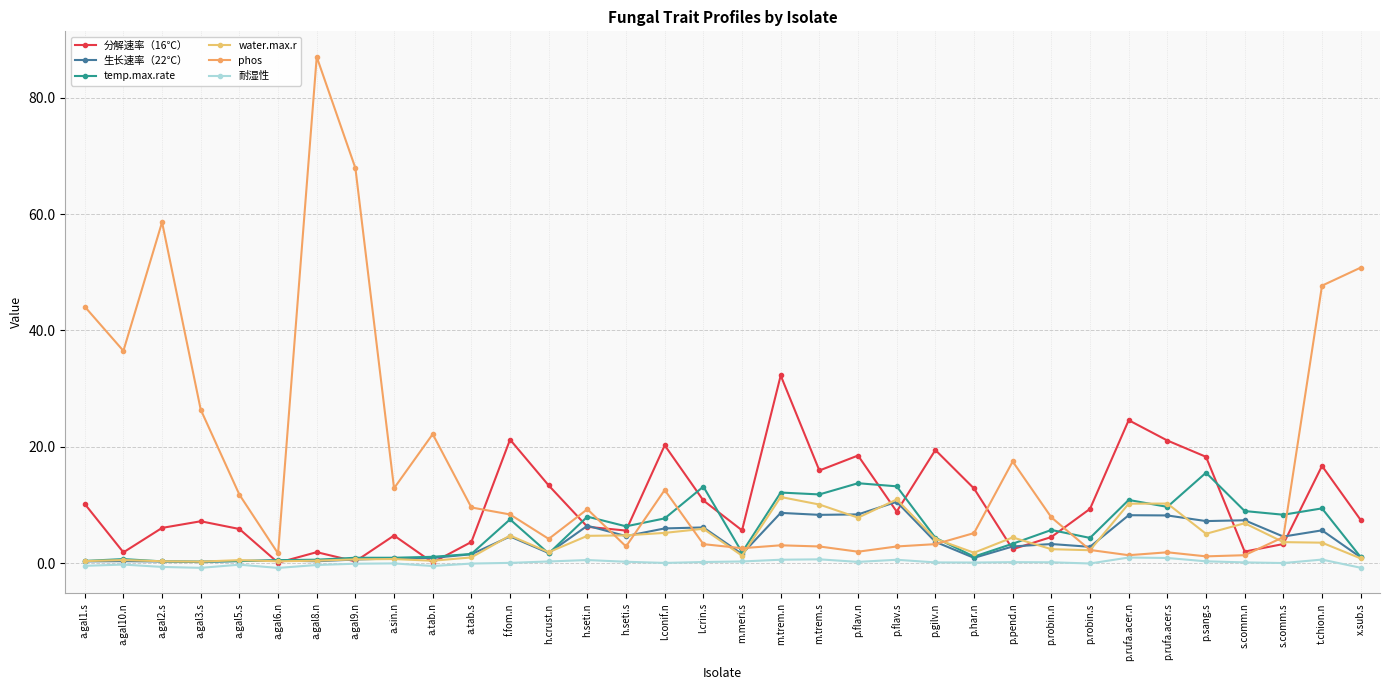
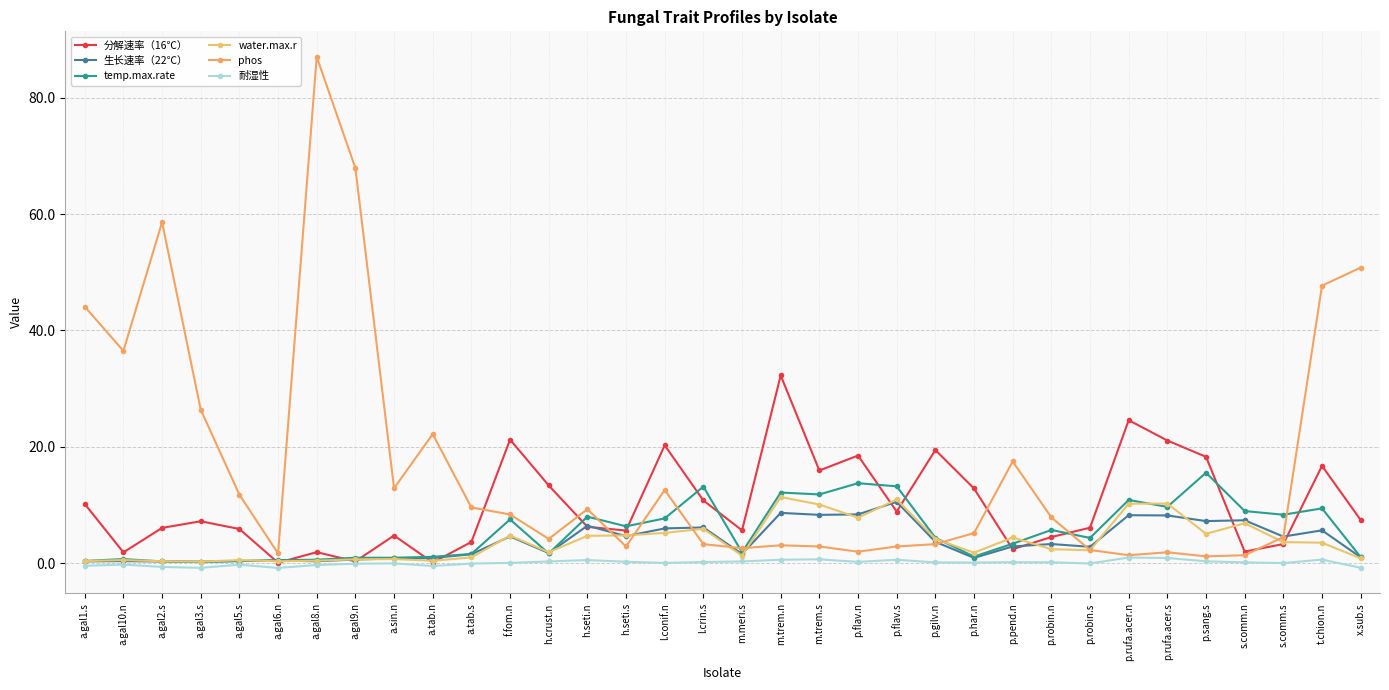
  {
    "分解速率（16℃）": {
      "a.gal1.s": 10,
      "a.gal10.n": 2,
      "a.gal2.s": 6,
      "a.gal3.s": 7,
      "a.gal5.s": 6,
      "a.gal8.n": 2,
      "a.sin.n": 5,
      "a.tab.s": 4,
      "f.fom.n": 21,
      "h.crust.n": 13,
      "h.seti.s": 6,
      "l.conif.n": 20,
      "l.crin.s": 11,
      "m.meri.s": 6,
      "m.trem.n": 32,
      "m.trem.s": 16,
      "p.flav.n": 19,
      "p.flav.s": 9,
      "p.gilv.n": 19,
      "p.har.n": 13,
      "p.pend.n": 2,
      "p.robin.n": 5,
-     "p.robin.s": 9,
+     "p.robin.s": 6,
      "p.rufa.acer.n": 25,
      "p.rufa.acer.s": 21,
      "p.sang.s": 18,
      "s.comm.n": 2,
      "t.chion.n": 17,
      "x.sub.s": 7
    },
    "耐湿性": {
      "a.gal1.s": 0,
      "a.gal10.n": 0,
      "a.gal2.s": -1,
      "a.gal3.s": -1,
      "a.gal5.s": 0,
      "a.gal6.n": -1,
      "a.gal8.n": 0,
      "a.sin.n": 0,
      "a.tab.n": 0,
      "a.tab.s": 0,
      "f.fom.n": 0,
      "h.crust.n": 0,
      "h.seti.n": 1,
      "h.seti.s": 0,
      "l.conif.n": 0,
      "l.crin.s": 0,
      "m.meri.s": 0,
      "m.trem.n": 1,
      "m.trem.s": 1,
      "p.flav.n": 0,
      "p.flav.s": 1,
      "p.gilv.n": 0,
      "p.har.n": 0,
      "p.pend.n": 0,
      "p.robin.n": 0,
      "p.robin.s": 0,
      "p.rufa.acer.s": 1,
      "p.sang.s": 0,
      "s.comm.n": 0,
      "s.comm.s": 0,
      "t.chion.n": 1,
      "x.sub.s": -1
    }
  }
